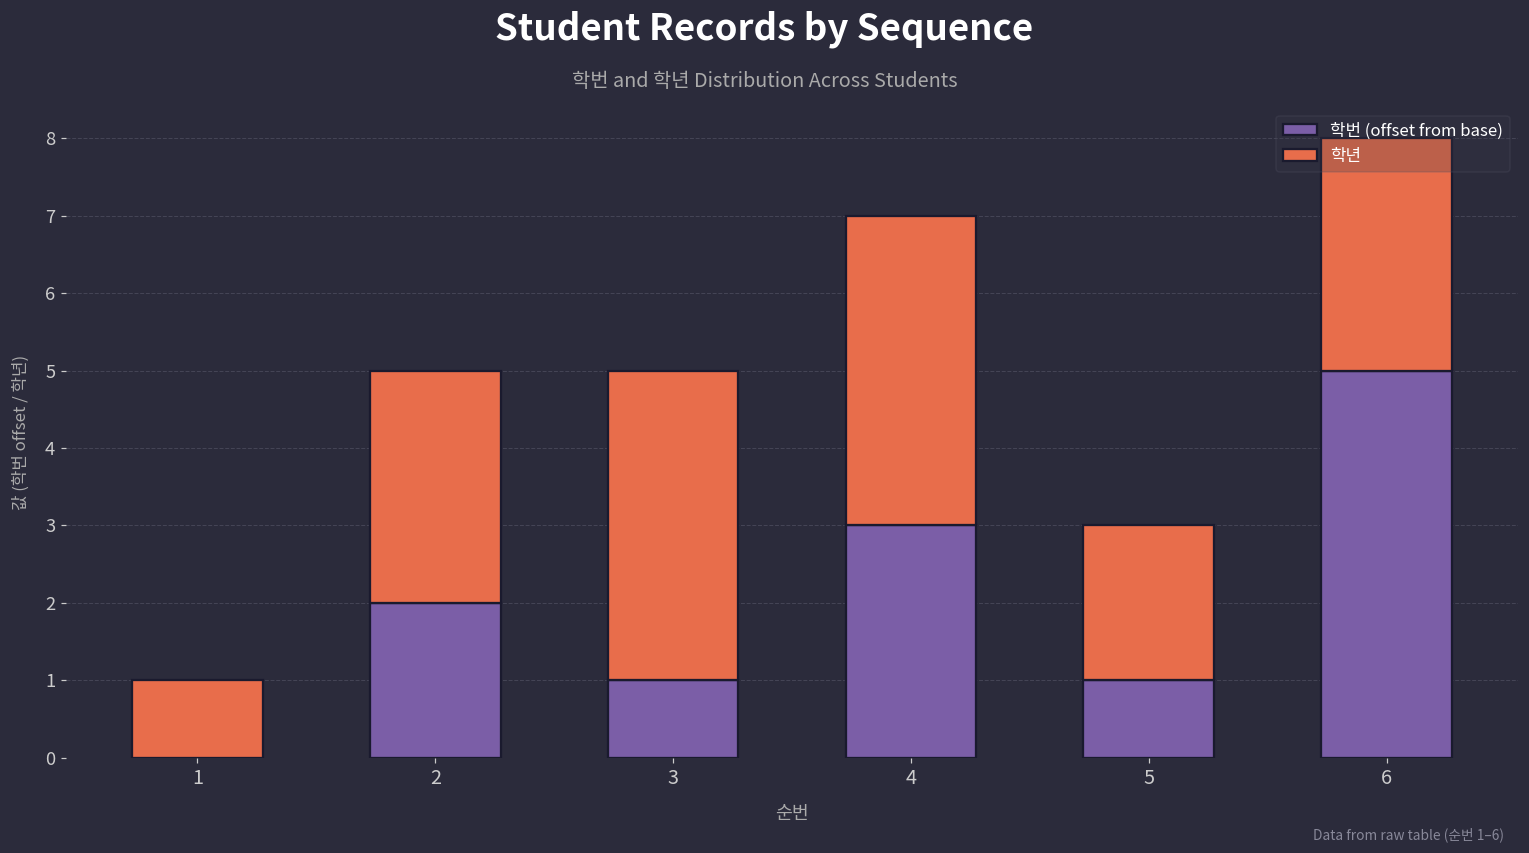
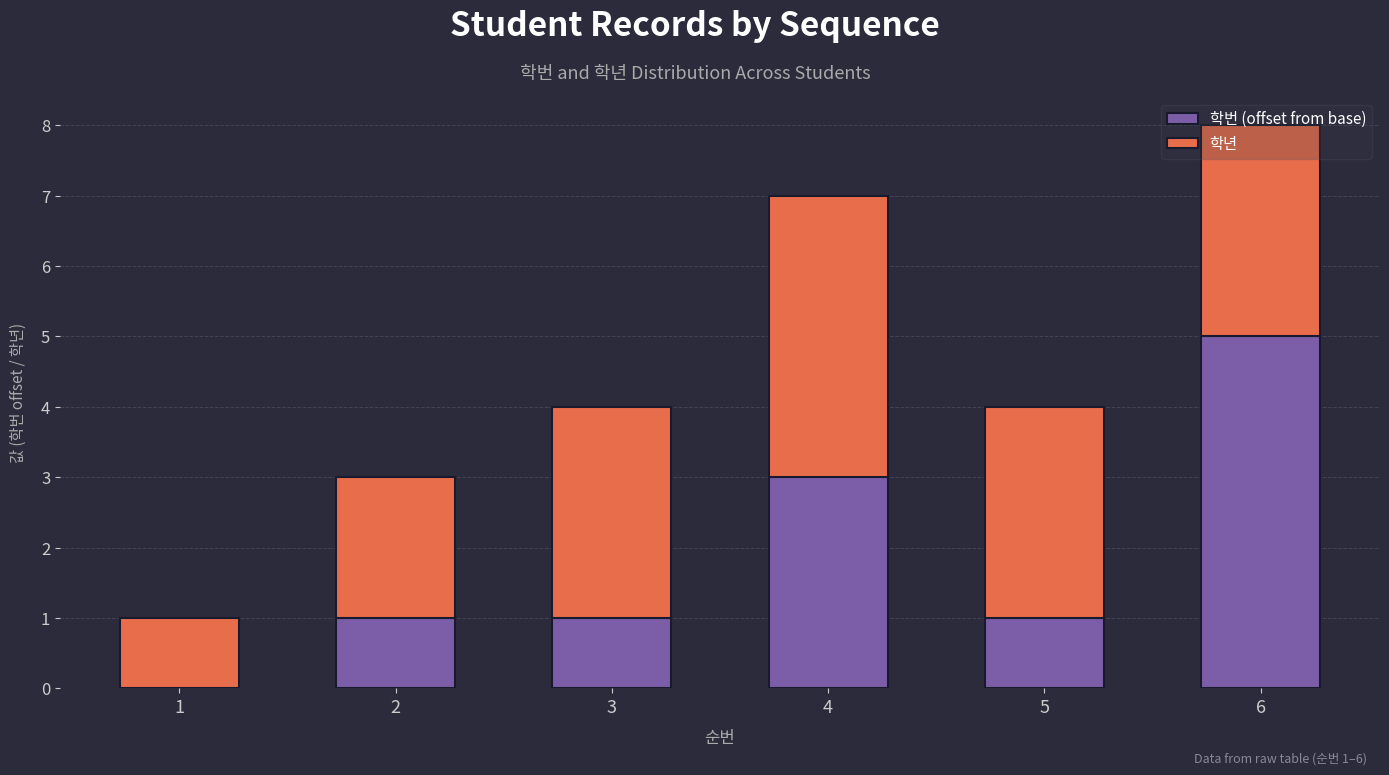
  {
    "학번 (offset from base)": {
      "1": 0.0,
-     "2": 2.0,
+     "2": 1.0,
      "3": 1.0,
      "4": 3.0,
      "5": 1.0,
      "6": 5.0
    },
    "학년": {
      "1": 1,
-     "2": 3,
-     "3": 4,
+     "2": 2,
+     "3": 3,
      "4": 4,
-     "5": 2
+     "5": 3
    }
  }
